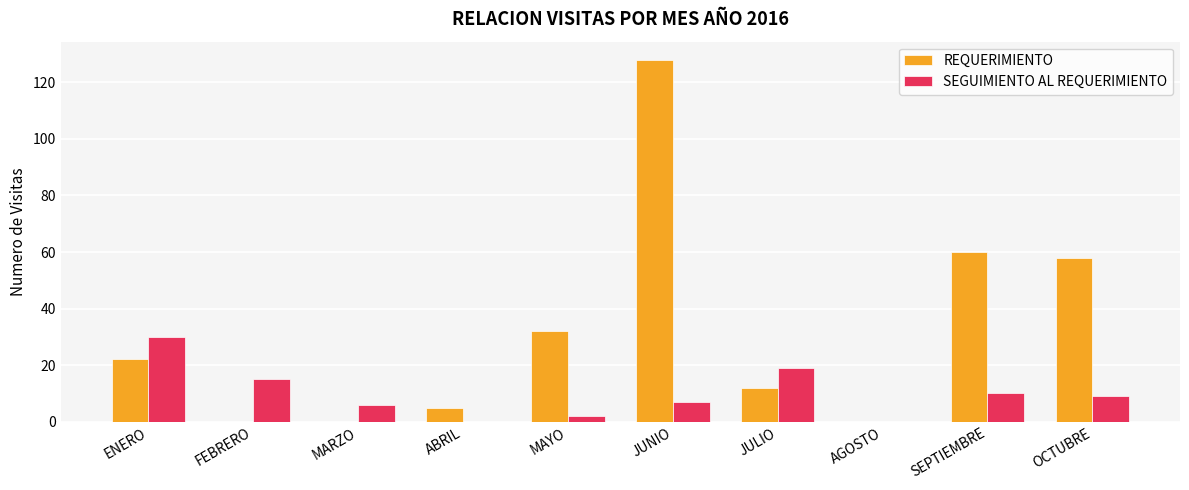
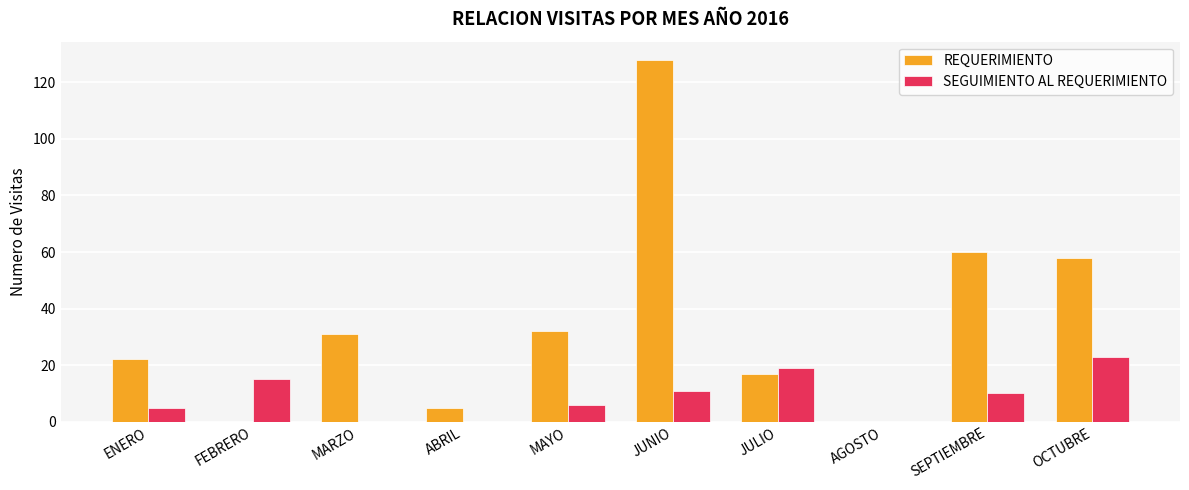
  {
    "REQUERIMIENTO": {
      "ENERO": 22,
      "FEBRERO": 0,
-     "MARZO": 0,
+     "MARZO": 31,
      "ABRIL": 5,
      "MAYO": 32,
      "JUNIO": 128,
-     "JULIO": 12,
+     "JULIO": 17,
      "AGOSTO": 0,
      "SEPTIEMBRE": 60,
      "OCTUBRE": 58
    },
    "SEGUIMIENTO AL REQUERIMIENTO": {
-     "ENERO": 30,
+     "ENERO": 5,
      "FEBRERO": 15,
-     "MARZO": 6,
+     "MARZO": 0,
      "ABRIL": 0,
-     "MAYO": 2,
-     "JUNIO": 7,
+     "MAYO": 6,
+     "JUNIO": 11,
      "JULIO": 19,
      "AGOSTO": 0,
      "SEPTIEMBRE": 10,
-     "OCTUBRE": 9
+     "OCTUBRE": 23
    }
  }
